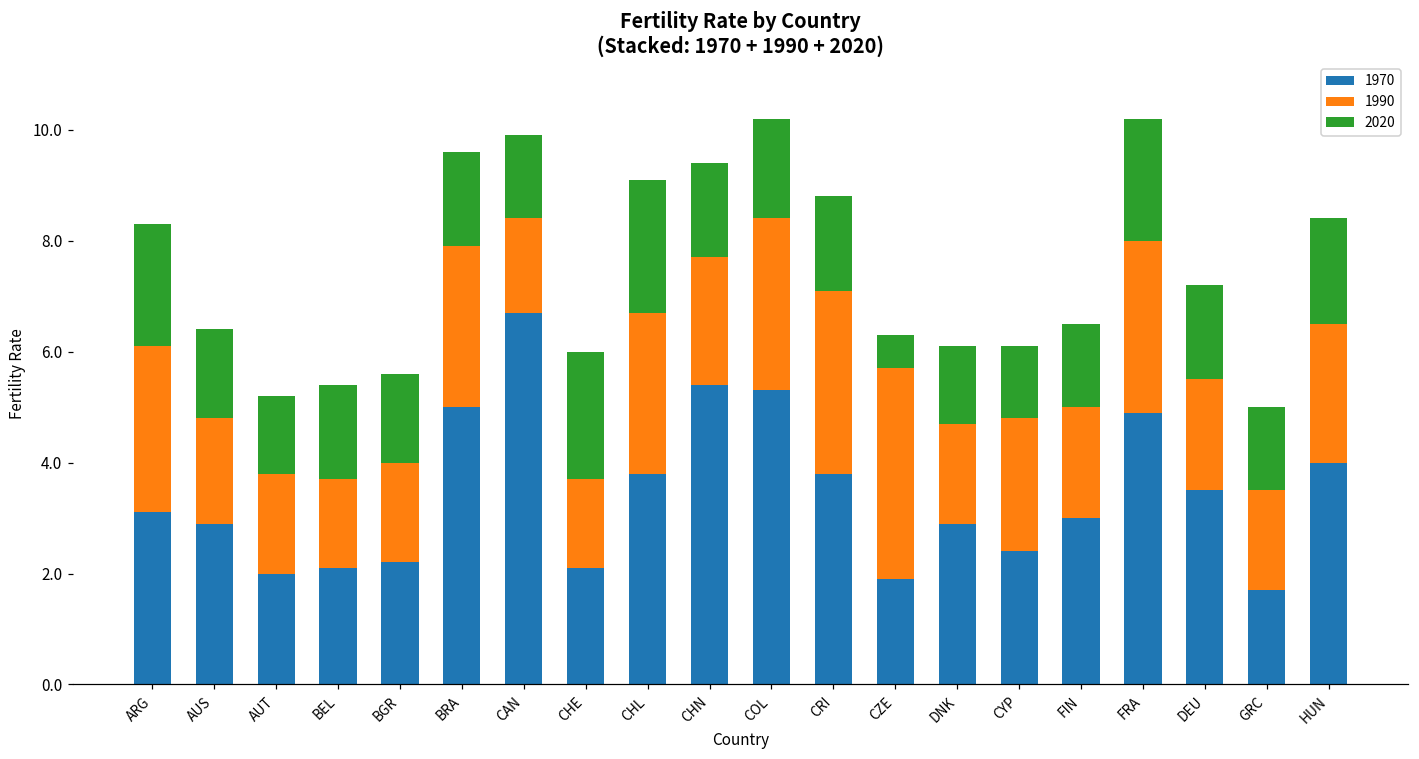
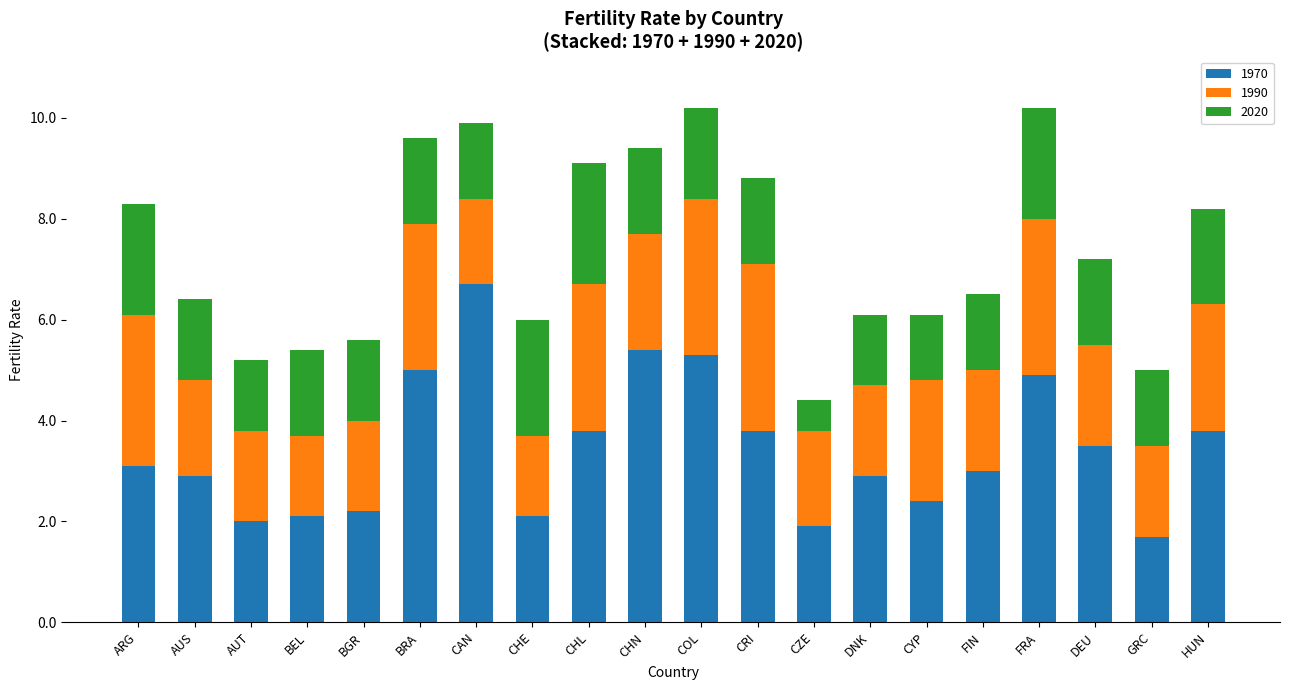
  {
    "1970": {
      "ARG": 3.1,
      "AUS": 2.9,
      "AUT": 2.0,
      "BEL": 2.1,
      "BGR": 2.2,
      "BRA": 5.0,
      "CAN": 6.7,
      "CHE": 2.1,
      "CHL": 3.8,
      "CHN": 5.4,
      "COL": 5.3,
      "CRI": 3.8,
      "CZE": 1.9,
      "DNK": 2.9,
      "CYP": 2.4,
      "FIN": 3.0,
      "FRA": 4.9,
      "DEU": 3.5,
      "GRC": 1.7,
-     "HUN": 4.0
+     "HUN": 3.8
    },
    "1990": {
      "ARG": 3.0,
      "AUS": 1.9,
      "AUT": 1.8,
      "BEL": 1.6,
      "BGR": 1.8,
      "BRA": 2.9,
      "CAN": 1.7,
      "CHE": 1.6,
      "CHL": 2.9,
      "CHN": 2.3,
      "COL": 3.1,
      "CRI": 3.3,
-     "CZE": 3.8,
+     "CZE": 1.9,
      "DNK": 1.8,
      "CYP": 2.4,
      "FIN": 2.0,
      "FRA": 3.1,
      "DEU": 2.0,
      "GRC": 1.8,
      "HUN": 2.5
    },
    "2020": {
      "ARG": 2.2,
      "AUS": 1.6,
      "AUT": 1.4,
      "BEL": 1.7,
      "BGR": 1.6,
      "BRA": 1.7,
      "CAN": 1.5,
      "CHE": 2.3,
      "CHL": 2.4,
      "CHN": 1.7,
      "COL": 1.8,
      "CRI": 1.7,
      "CZE": 0.6,
      "DNK": 1.4,
      "CYP": 1.3,
      "FIN": 1.5,
      "FRA": 2.2,
      "DEU": 1.7,
      "GRC": 1.5,
      "HUN": 1.9
    }
  }
